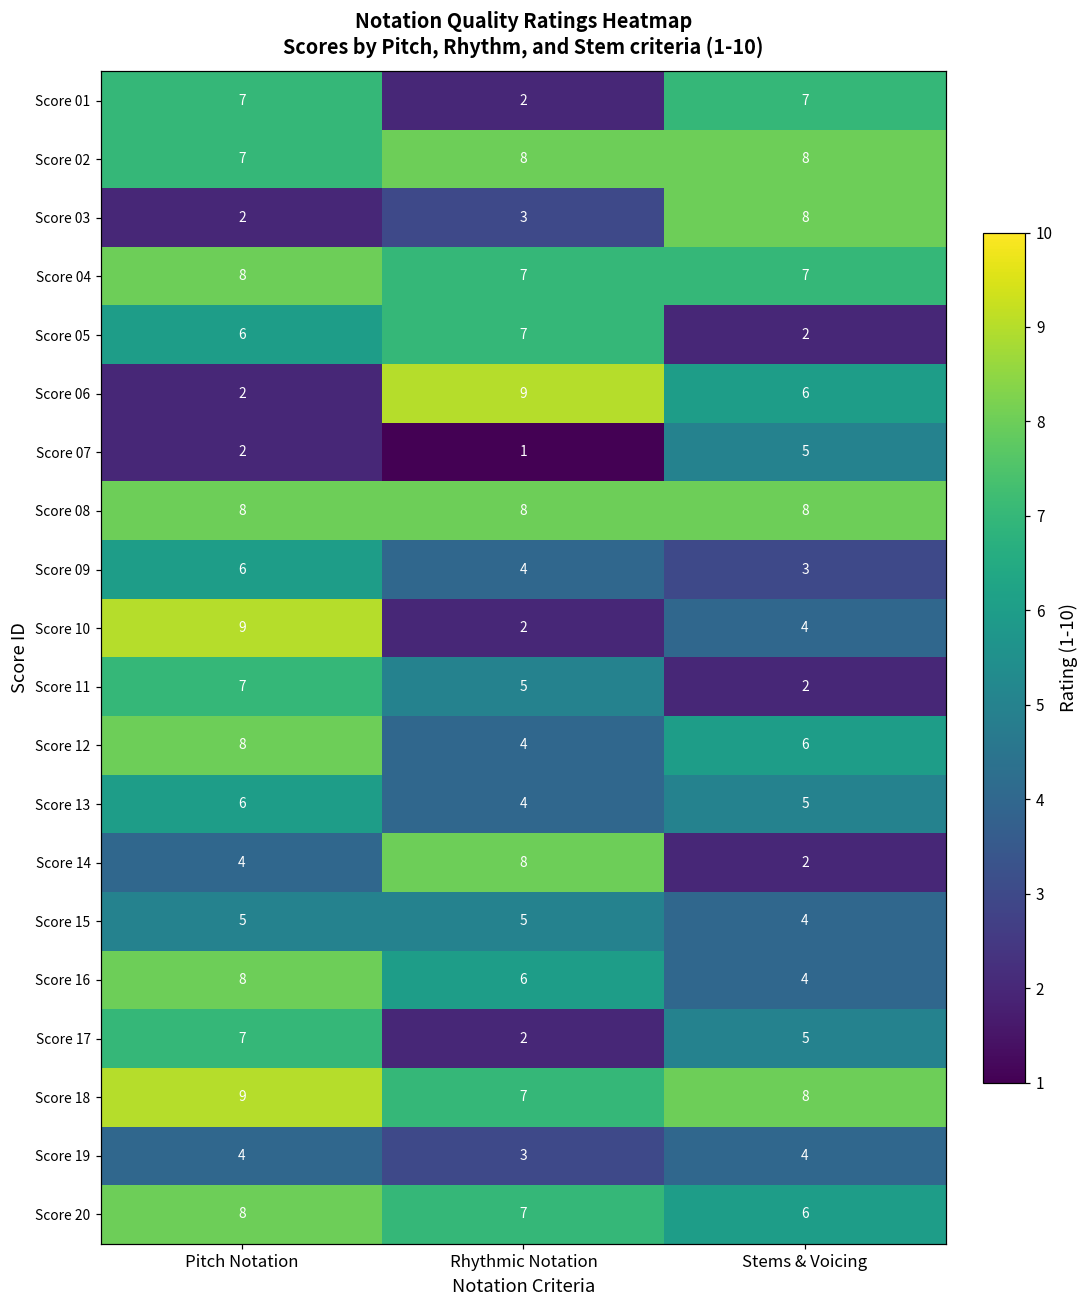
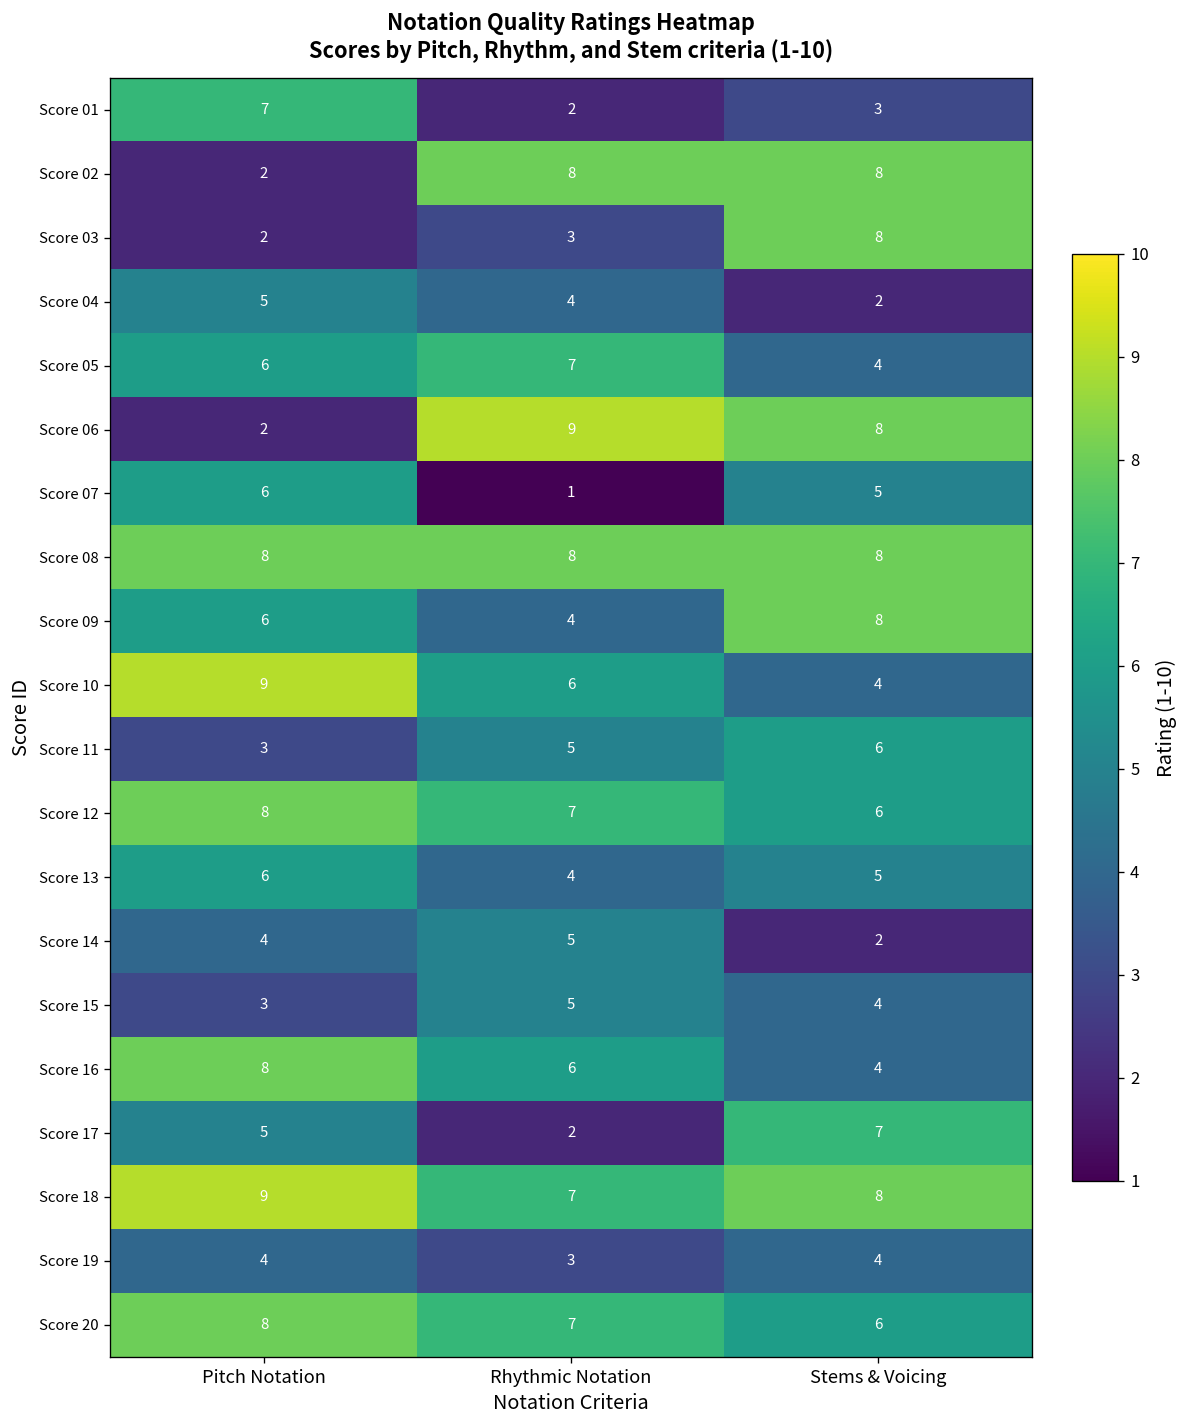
  {
    "Score 01": {
      "Pitch Notation": 7,
      "Rhythmic Notation": 2,
-     "Stems & Voicing": 7
+     "Stems & Voicing": 3
    },
    "Score 02": {
-     "Pitch Notation": 7,
+     "Pitch Notation": 2,
      "Rhythmic Notation": 8,
      "Stems & Voicing": 8
    },
    "Score 03": {
      "Pitch Notation": 2,
      "Rhythmic Notation": 3,
      "Stems & Voicing": 8
    },
    "Score 04": {
-     "Pitch Notation": 8,
-     "Rhythmic Notation": 7,
-     "Stems & Voicing": 7
+     "Pitch Notation": 5,
+     "Rhythmic Notation": 4,
+     "Stems & Voicing": 2
    },
    "Score 05": {
      "Pitch Notation": 6,
      "Rhythmic Notation": 7,
-     "Stems & Voicing": 2
+     "Stems & Voicing": 4
    },
    "Score 06": {
      "Pitch Notation": 2,
      "Rhythmic Notation": 9,
-     "Stems & Voicing": 6
+     "Stems & Voicing": 8
    },
    "Score 07": {
-     "Pitch Notation": 2,
+     "Pitch Notation": 6,
      "Rhythmic Notation": 1,
      "Stems & Voicing": 5
    },
    "Score 08": {
      "Pitch Notation": 8,
      "Rhythmic Notation": 8,
      "Stems & Voicing": 8
    },
    "Score 09": {
      "Pitch Notation": 6,
      "Rhythmic Notation": 4,
-     "Stems & Voicing": 3
+     "Stems & Voicing": 8
    },
    "Score 10": {
      "Pitch Notation": 9,
-     "Rhythmic Notation": 2,
+     "Rhythmic Notation": 6,
      "Stems & Voicing": 4
    },
    "Score 11": {
-     "Pitch Notation": 7,
+     "Pitch Notation": 3,
      "Rhythmic Notation": 5,
-     "Stems & Voicing": 2
+     "Stems & Voicing": 6
    },
    "Score 12": {
      "Pitch Notation": 8,
-     "Rhythmic Notation": 4,
+     "Rhythmic Notation": 7,
      "Stems & Voicing": 6
    },
    "Score 13": {
      "Pitch Notation": 6,
      "Rhythmic Notation": 4,
      "Stems & Voicing": 5
    },
    "Score 14": {
      "Pitch Notation": 4,
-     "Rhythmic Notation": 8,
+     "Rhythmic Notation": 5,
      "Stems & Voicing": 2
    },
    "Score 15": {
-     "Pitch Notation": 5,
+     "Pitch Notation": 3,
      "Rhythmic Notation": 5,
      "Stems & Voicing": 4
    },
    "Score 16": {
      "Pitch Notation": 8,
      "Rhythmic Notation": 6,
      "Stems & Voicing": 4
    },
    "Score 17": {
-     "Pitch Notation": 7,
+     "Pitch Notation": 5,
      "Rhythmic Notation": 2,
-     "Stems & Voicing": 5
+     "Stems & Voicing": 7
    },
    "Score 18": {
      "Pitch Notation": 9,
      "Rhythmic Notation": 7,
      "Stems & Voicing": 8
    },
    "Score 19": {
      "Pitch Notation": 4,
      "Rhythmic Notation": 3,
      "Stems & Voicing": 4
    },
    "Score 20": {
      "Pitch Notation": 8,
      "Rhythmic Notation": 7,
      "Stems & Voicing": 6
    }
  }
